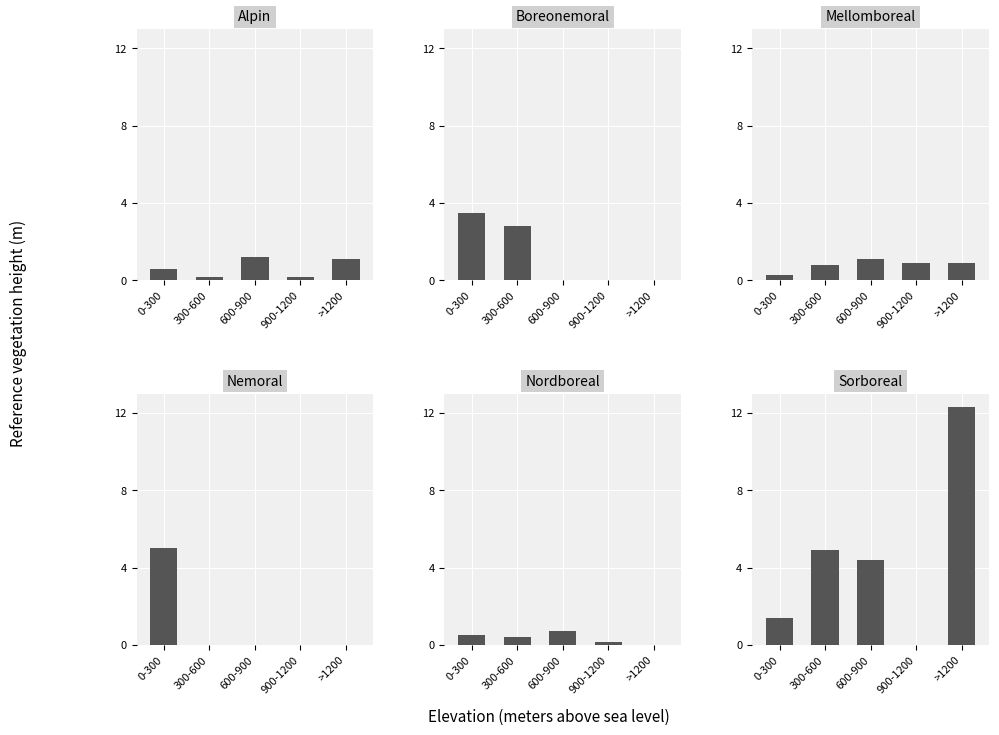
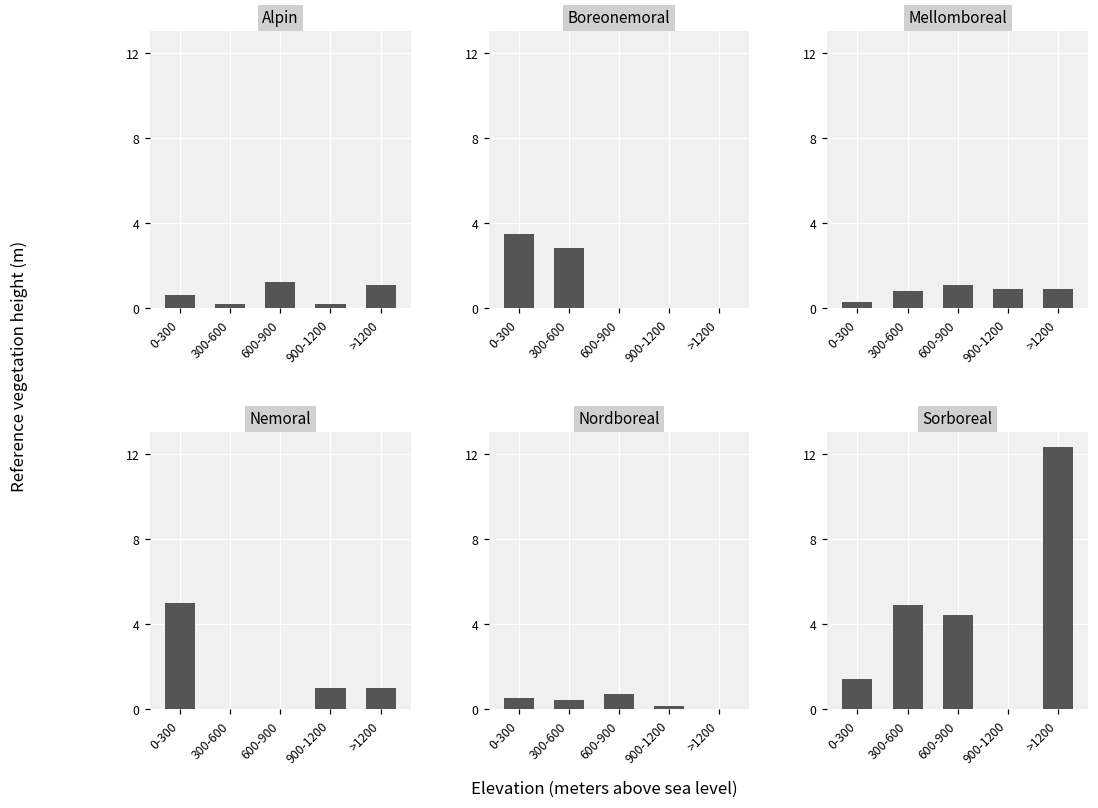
  {
    "Alpin": {
      "0-300": 0.6,
      "300-600": 0.2,
      "600-900": 1.2,
      "900-1200": 0.2,
      ">1200": 1.1
    },
    "Boreonemoral": {
      "0-300": 3.5,
      "300-600": 2.8,
      "600-900": 0.0,
      "900-1200": 0.0,
      ">1200": 0.0
    },
    "Mellomboreal": {
      "0-300": 0.3,
      "300-600": 0.8,
      "600-900": 1.1,
      "900-1200": 0.9,
      ">1200": 0.9
    },
    "Nemoral": {
      "0-300": 5,
      "300-600": 0,
      "600-900": 0,
-     "900-1200": 0,
-     ">1200": 0
+     "900-1200": 1,
+     ">1200": 1
    },
    "Nordboreal": {
      "0-300": 0.5,
      "300-600": 0.4,
      "600-900": 0.7,
      "900-1200": 0.2,
      ">1200": 0.0
    },
    "Sorboreal": {
      "0-300": 1.4,
      "300-600": 4.9,
      "600-900": 4.4,
      "900-1200": 0.0,
      ">1200": 12.3
    }
  }
